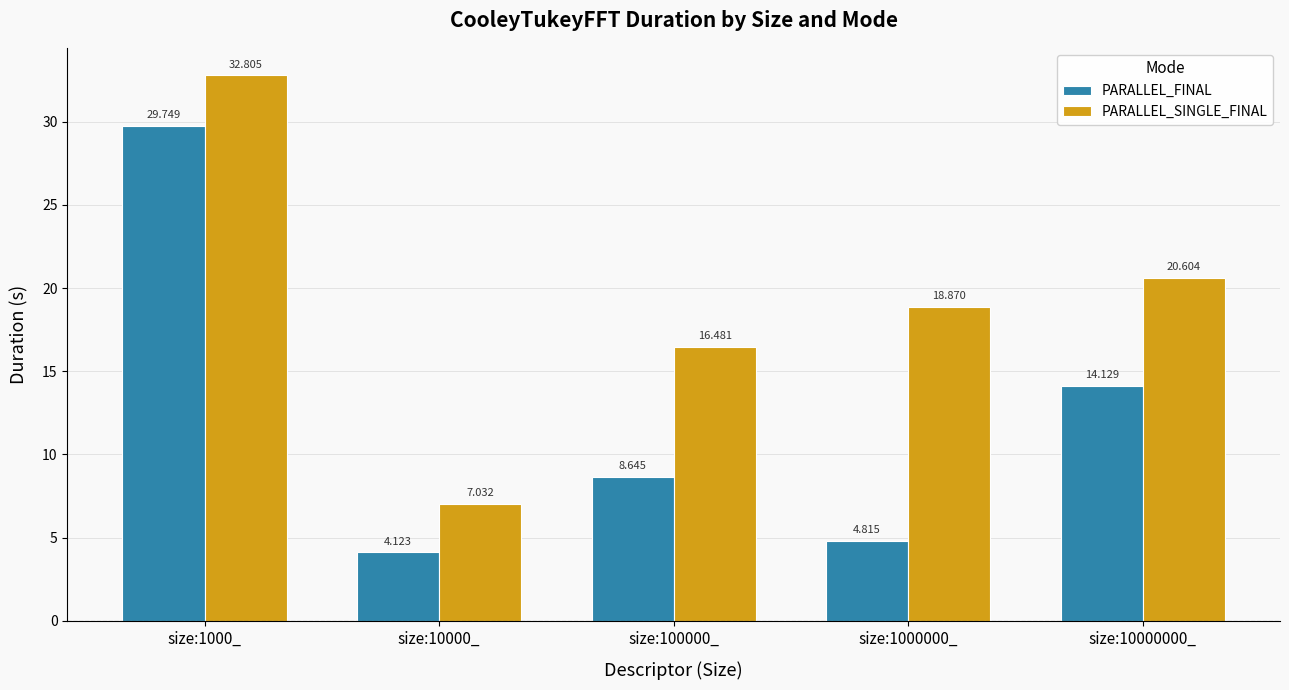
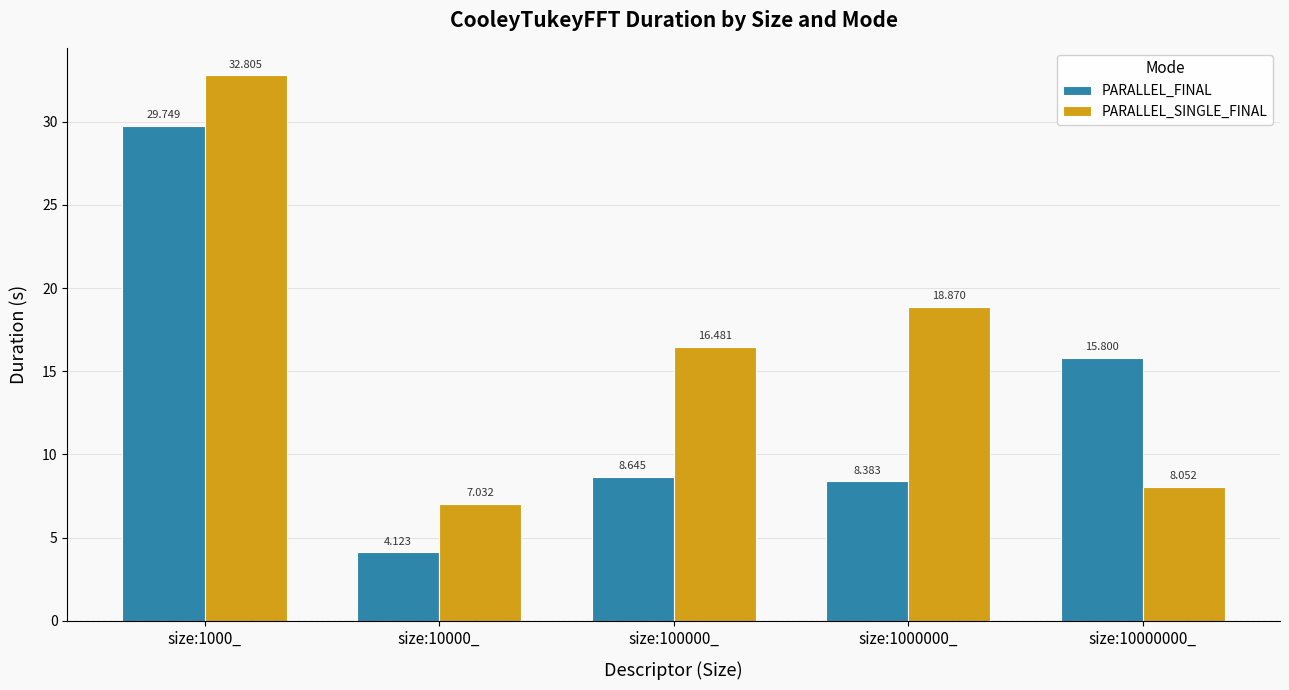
  {
    "PARALLEL_FINAL": {
      "size:1000_": 29.749,
      "size:10000_": 4.123,
      "size:100000_": 8.645,
-     "size:1000000_": 4.815,
-     "size:10000000_": 14.129
+     "size:1000000_": 8.383,
+     "size:10000000_": 15.800
    },
    "PARALLEL_SINGLE_FINAL": {
      "size:1000_": 32.805,
      "size:10000_": 7.032,
      "size:100000_": 16.481,
      "size:1000000_": 18.870,
-     "size:10000000_": 20.604
+     "size:10000000_": 8.052
    }
  }
